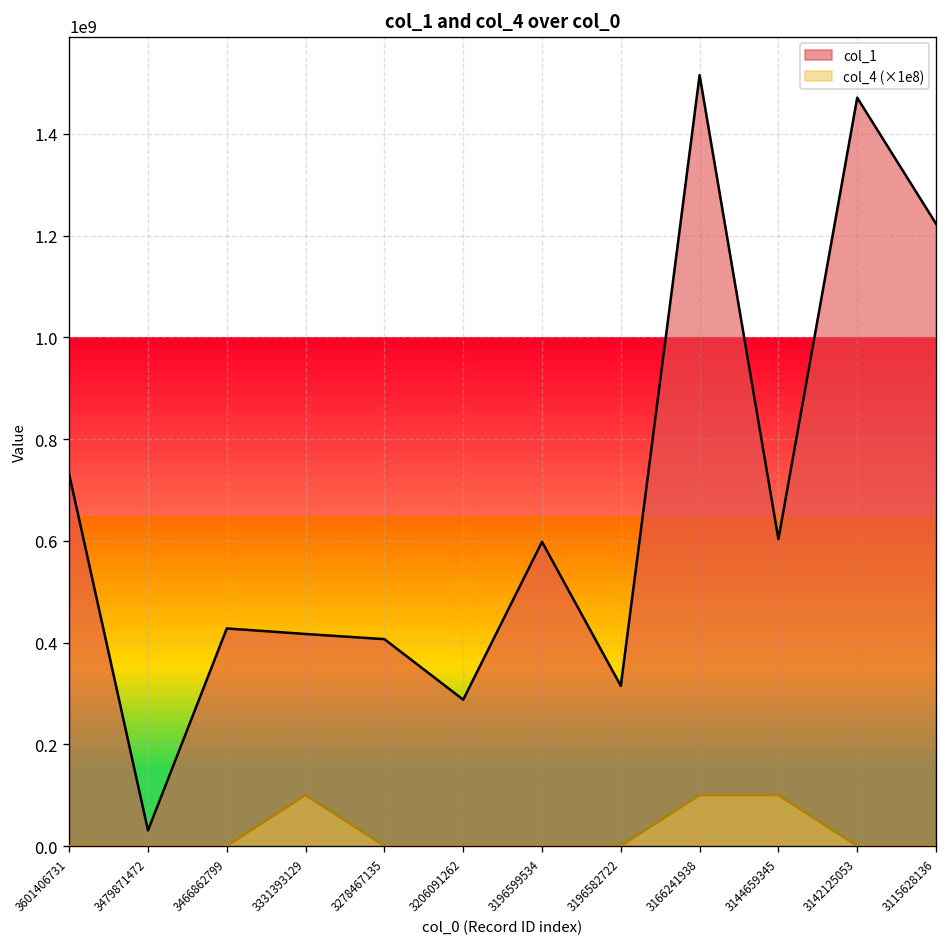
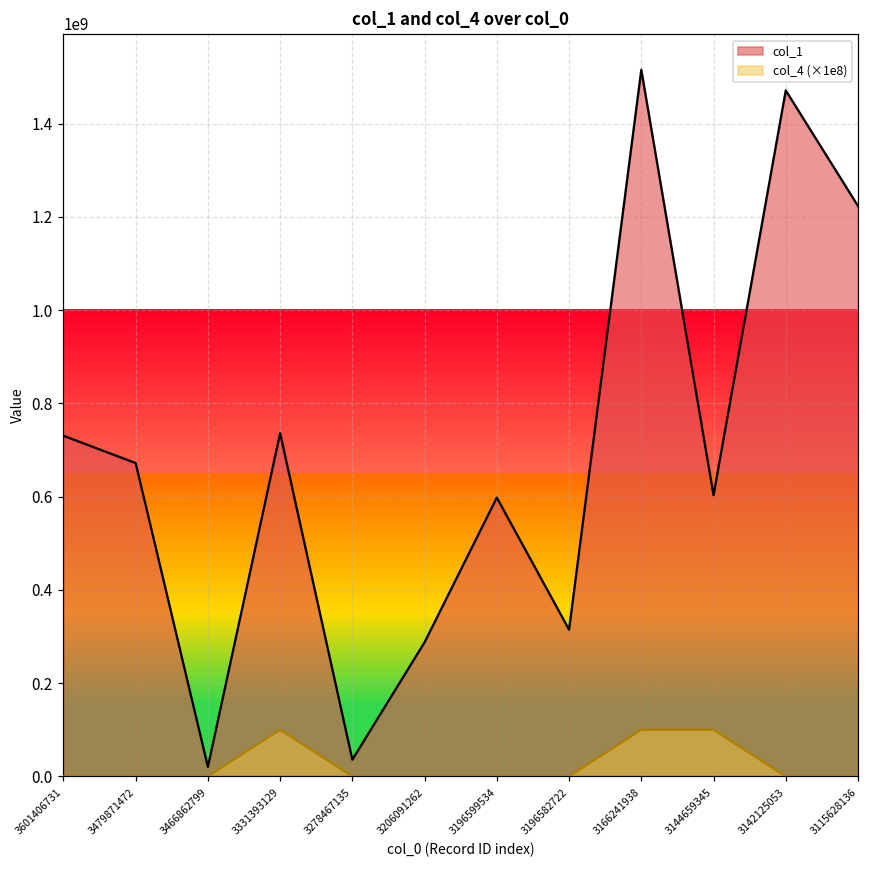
  {
    "col_1": {
      "3601406731": 730000000,
-     "3479871472": 30000000,
-     "3466862799": 430000000,
-     "3331393129": 420000000,
-     "3278467135": 410000000,
+     "3479871472": 670000000,
+     "3466862799": 20000000,
+     "3331393129": 740000000,
+     "3278467135": 40000000,
      "3206091262": 290000000,
      "3196599534": 600000000,
      "3196582722": 310000000,
      "3166241938": 1520000000,
      "3144659345": 600000000,
      "3142125053": 1470000000,
      "3115628136": 1220000000
    },
    "col_4 (×1e8)": {
      "3601406731": 0,
      "3479871472": 0,
      "3466862799": 0,
      "3331393129": 100000000,
      "3278467135": 0,
      "3206091262": 0,
      "3196599534": 0,
      "3196582722": 0,
      "3166241938": 100000000,
      "3144659345": 100000000,
      "3142125053": 0,
      "3115628136": 0
    }
  }
